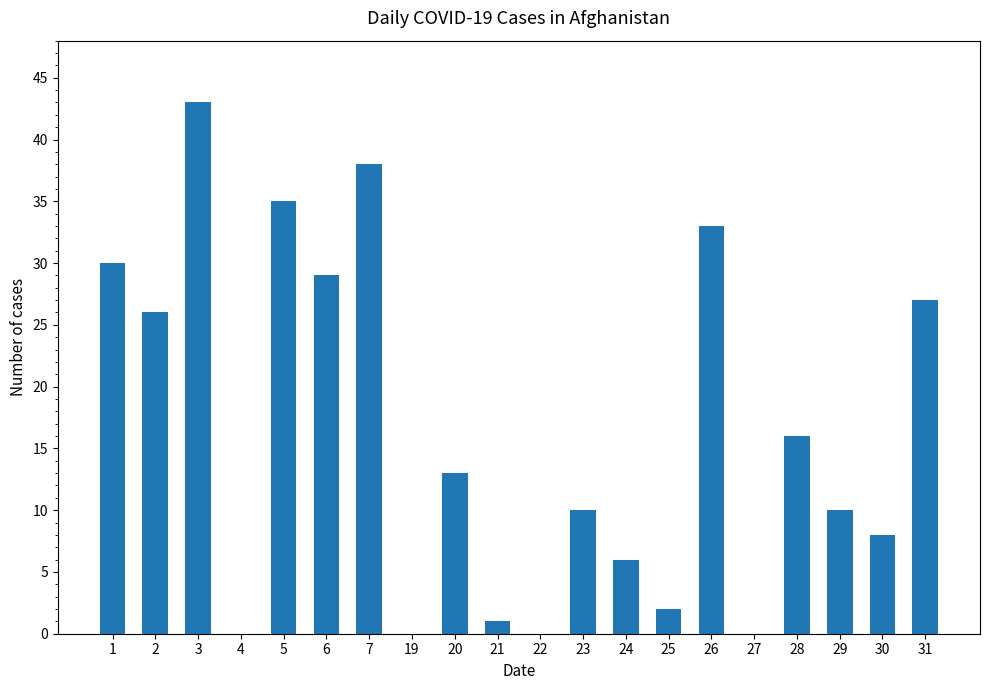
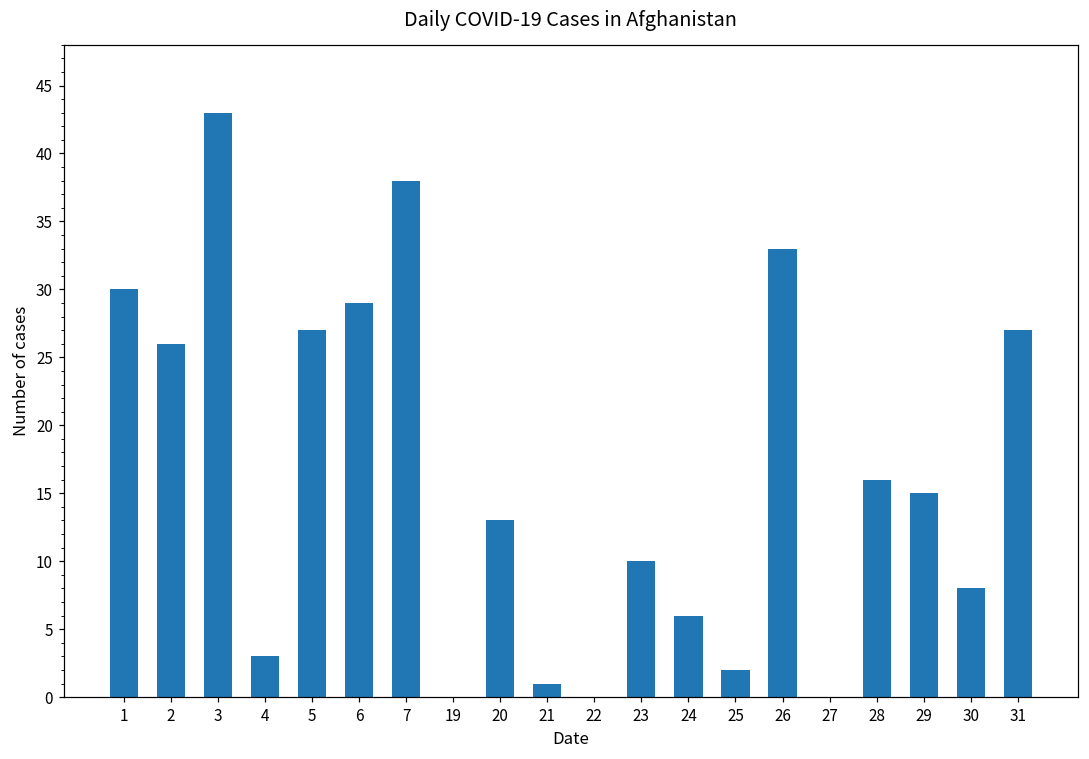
  {
    "1": 30,
    "2": 26,
    "3": 43,
-   "4": 0,
-   "5": 35,
+   "4": 3,
+   "5": 27,
    "6": 29,
    "7": 38,
    "19": 0,
    "20": 13,
    "21": 1,
    "22": 0,
    "23": 10,
    "24": 6,
    "25": 2,
    "26": 33,
    "27": 0,
    "28": 16,
-   "29": 10,
+   "29": 15,
    "30": 8,
    "31": 27
  }
